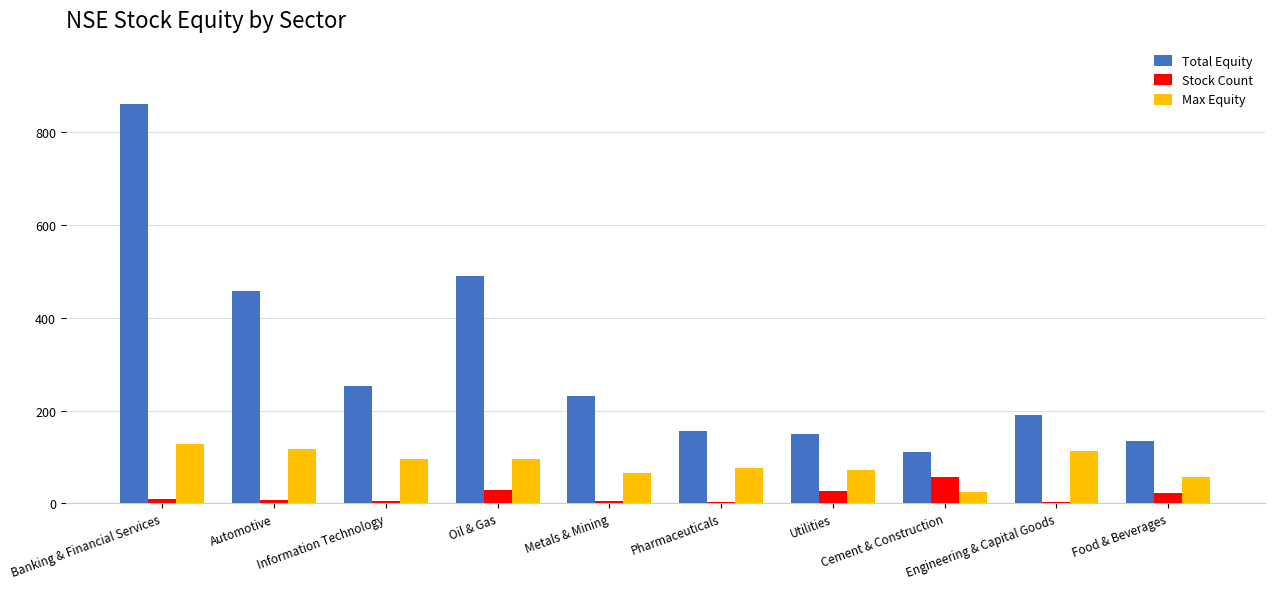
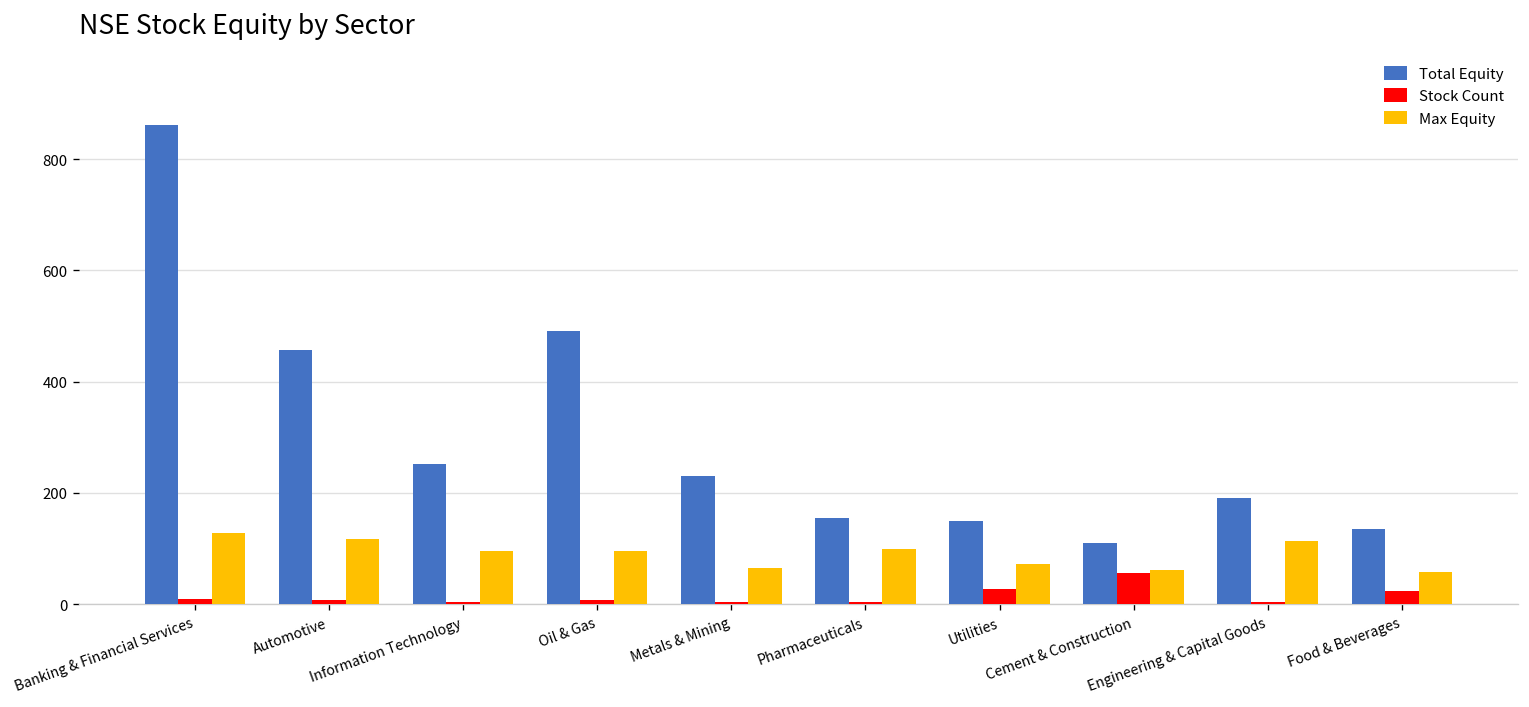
  {
    "Total Equity": {
      "Banking & Financial Services": 860,
      "Automotive": 460,
      "Information Technology": 250,
      "Oil & Gas": 490,
      "Metals & Mining": 230,
      "Pharmaceuticals": 160,
      "Utilities": 150,
      "Cement & Construction": 110,
      "Engineering & Capital Goods": 190,
      "Food & Beverages": 140
    },
    "Stock Count": {
      "Banking & Financial Services": 10,
      "Automotive": 10,
-     "Oil & Gas": 30,
+     "Oil & Gas": 10,
      "Utilities": 30,
      "Cement & Construction": 60,
      "Food & Beverages": 20
    },
    "Max Equity": {
      "Banking & Financial Services": 130,
      "Automotive": 120,
      "Information Technology": 100,
      "Oil & Gas": 100,
      "Metals & Mining": 70,
-     "Pharmaceuticals": 80,
+     "Pharmaceuticals": 100,
      "Utilities": 70,
-     "Cement & Construction": 30,
+     "Cement & Construction": 60,
      "Engineering & Capital Goods": 110,
      "Food & Beverages": 60
    }
  }
